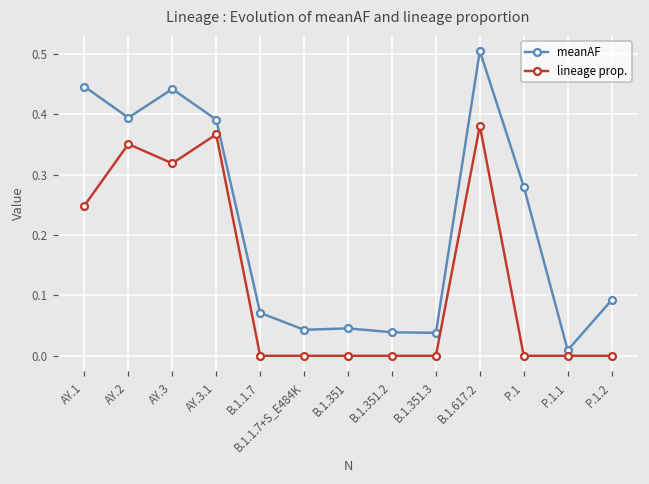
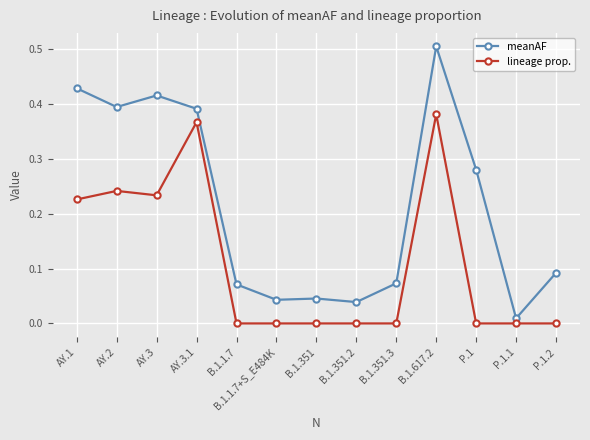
  {
    "meanAF": {
-     "AY.1": 0.45,
+     "AY.1": 0.43,
      "AY.2": 0.39,
-     "AY.3": 0.44,
+     "AY.3": 0.42,
      "AY.3.1": 0.39,
      "B.1.1.7": 0.07,
      "B.1.1.7+S_E484K": 0.04,
      "B.1.351": 0.05,
      "B.1.351.2": 0.04,
-     "B.1.351.3": 0.04,
+     "B.1.351.3": 0.07,
      "B.1.617.2": 0.50,
      "P.1": 0.28,
      "P.1.1": 0.01,
      "P.1.2": 0.09
    },
    "lineage prop.": {
-     "AY.1": 0.25,
-     "AY.2": 0.35,
-     "AY.3": 0.32,
+     "AY.1": 0.23,
+     "AY.2": 0.24,
+     "AY.3": 0.23,
      "AY.3.1": 0.37,
      "B.1.1.7": 0.00,
      "B.1.1.7+S_E484K": 0.00,
      "B.1.351": 0.00,
      "B.1.351.2": 0.00,
      "B.1.351.3": 0.00,
      "B.1.617.2": 0.38,
      "P.1": 0.00,
      "P.1.1": 0.00,
      "P.1.2": 0.00
    }
  }
